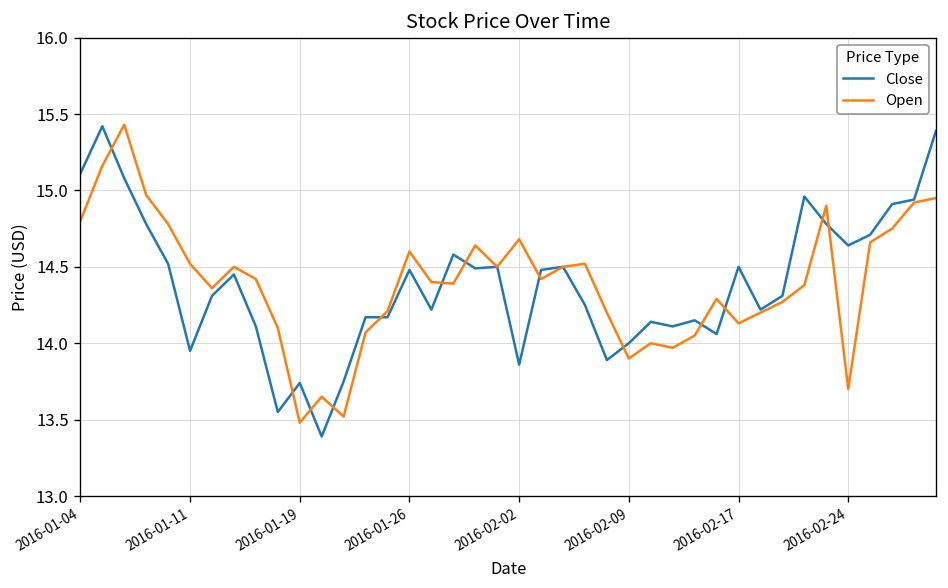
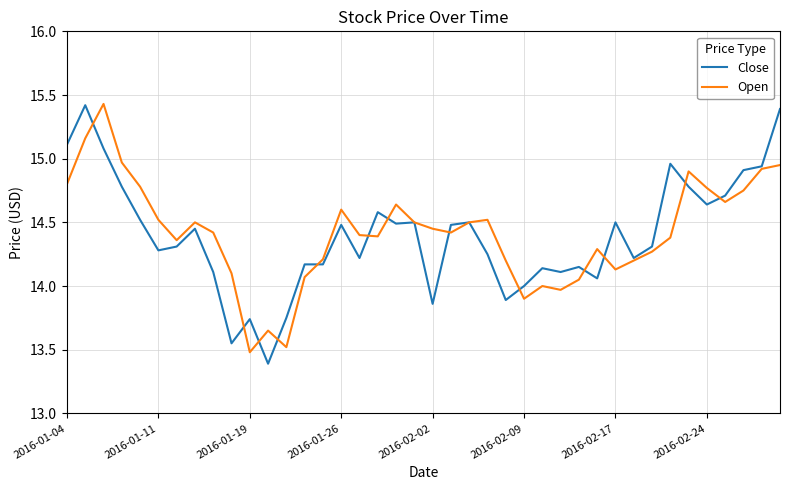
  {
    "Close": {
      "2016-01-04": 15.11,
-     "2016-01-11": 13.95,
+     "2016-01-11": 14.28,
      "2016-01-19": 13.74,
      "2016-01-26": 14.48,
      "2016-02-02": 13.86,
      "2016-02-09": 14.00,
      "2016-02-17": 14.50,
      "2016-02-24": 14.64
    },
    "Open": {
      "2016-01-04": 14.80,
      "2016-01-11": 14.52,
      "2016-01-19": 13.48,
      "2016-01-26": 14.60,
-     "2016-02-02": 14.68,
+     "2016-02-02": 14.45,
      "2016-02-09": 13.90,
      "2016-02-17": 14.13,
-     "2016-02-24": 13.70
+     "2016-02-24": 14.77
    }
  }
